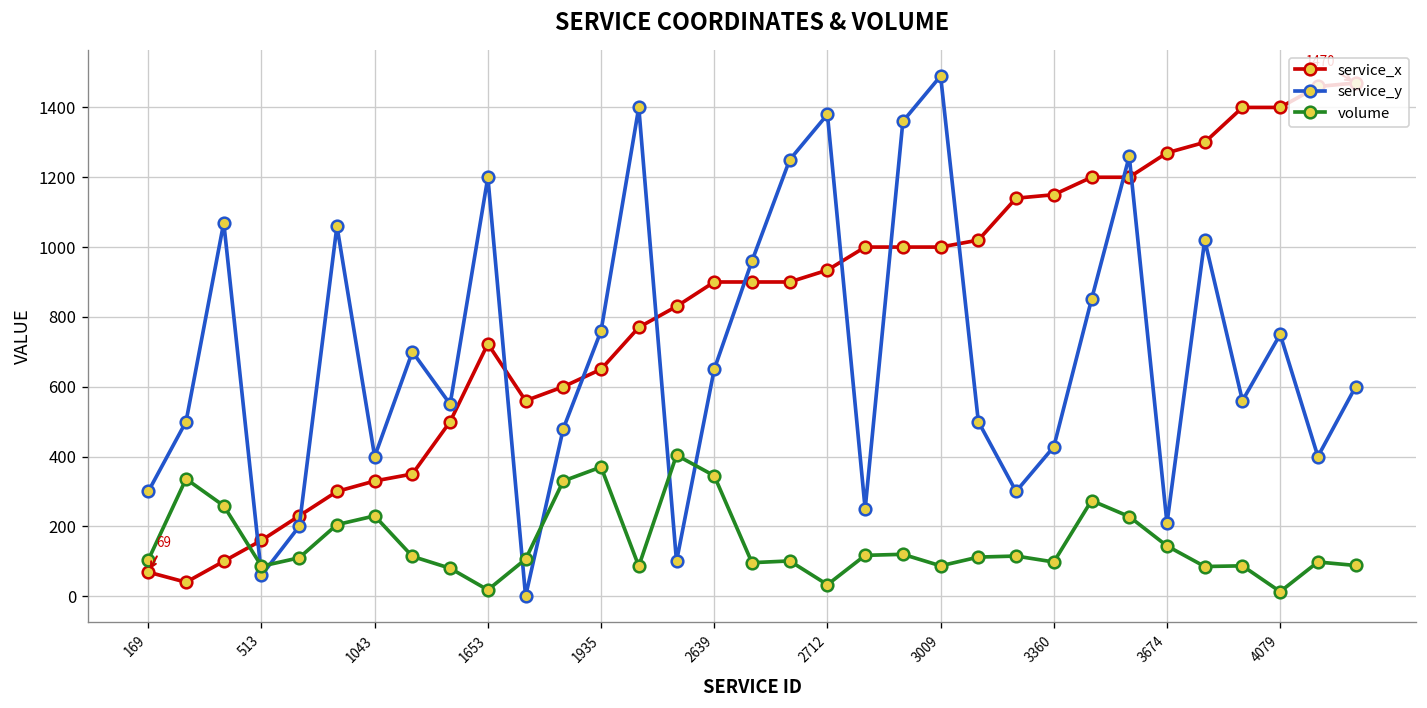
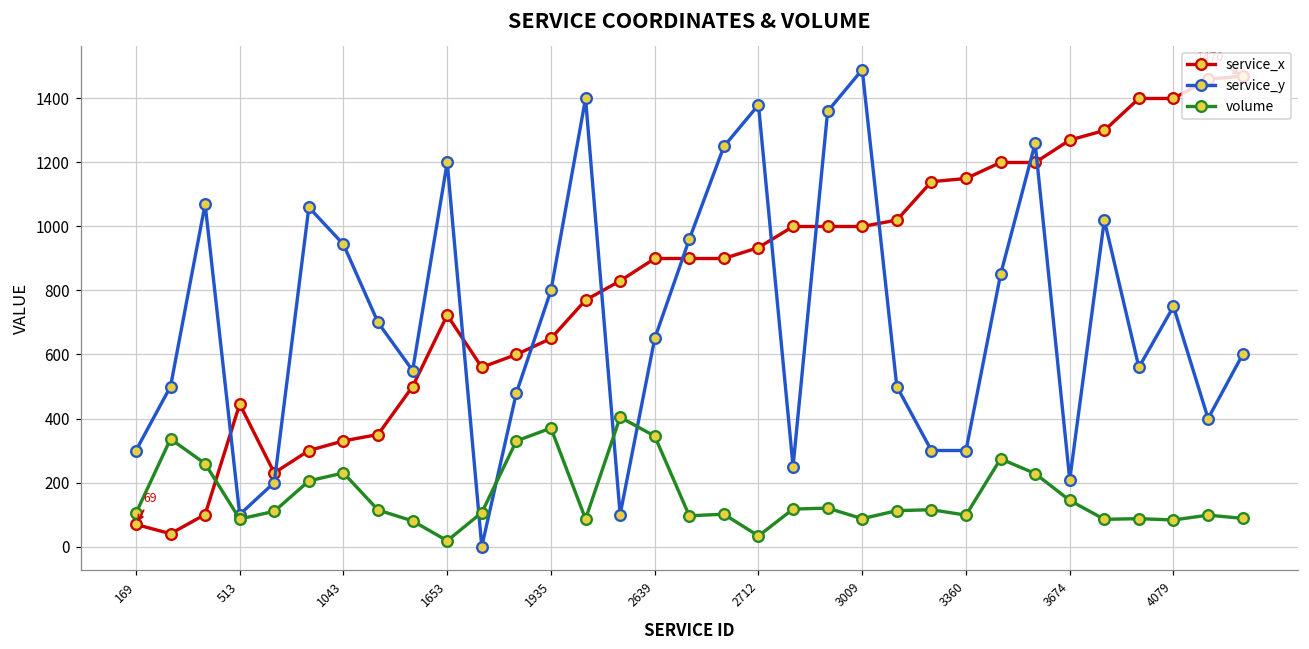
  {
    "service_x": {
-     "513": 160,
+     "513": 450,
      "1043": 330,
      "1653": 720,
      "1935": 650,
      "2639": 900,
      "2712": 930,
      "3009": 1000,
      "3360": 1150,
      "3674": 1270,
      "4079": 1400
    },
    "service_y": {
      "169": 300,
-     "513": 60,
-     "1043": 400,
+     "513": 100,
+     "1043": 940,
      "1653": 1200,
-     "1935": 760,
+     "1935": 800,
      "2639": 650,
      "2712": 1380,
      "3009": 1490,
-     "3360": 430,
+     "3360": 300,
      "3674": 210,
      "4079": 750
    },
    "volume": {
      "513": 90,
      "1043": 230,
      "1653": 20,
      "1935": 370,
      "2639": 350,
      "2712": 30,
      "3009": 90,
      "3360": 100,
      "3674": 140,
-     "4079": 10
+     "4079": 80
    }
  }
